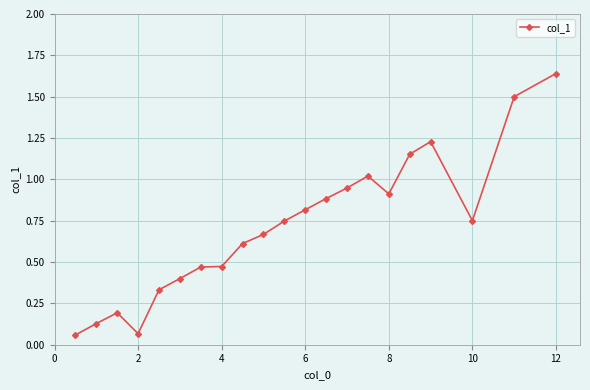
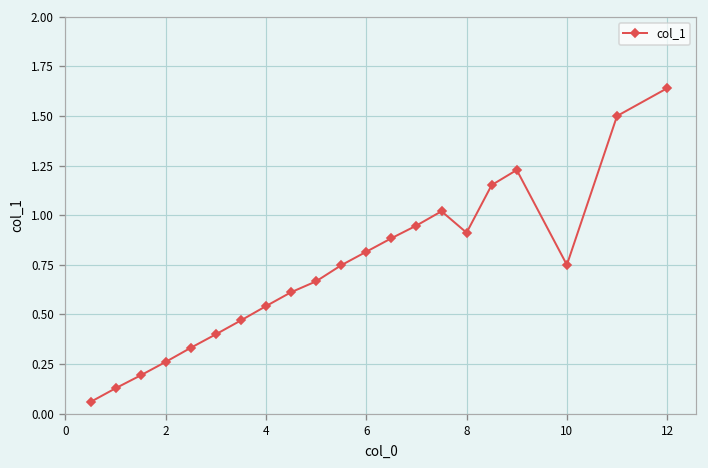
  {
-   "2": 0.07,
-   "4": 0.47,
+   "2": 0.26,
+   "4": 0.54,
    "6": 0.82,
    "8": 0.91,
    "10": 0.75,
    "12": 1.64
  }
